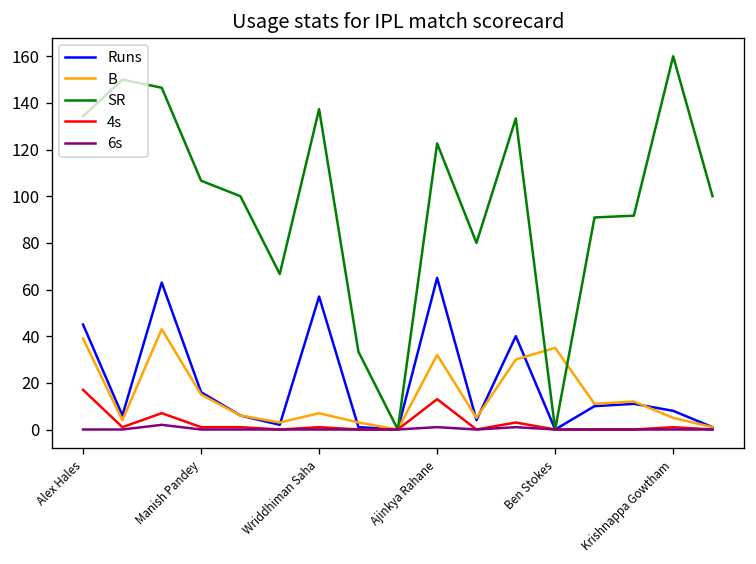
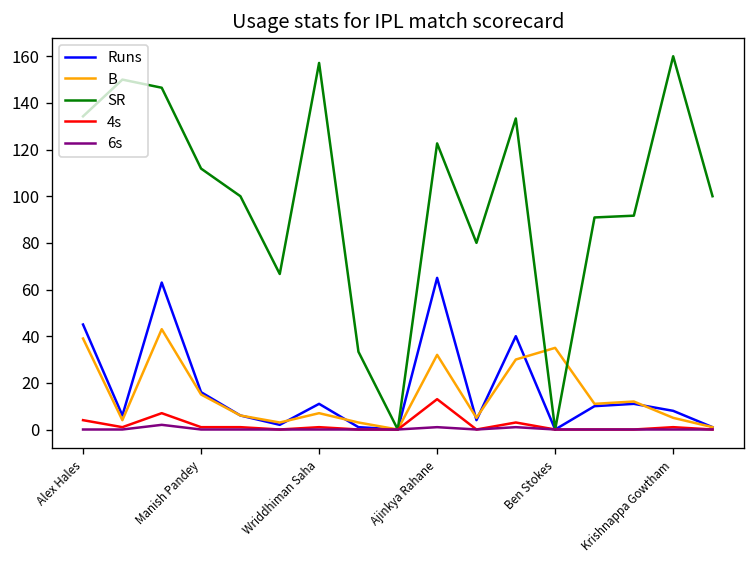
  {
    "Runs": {
      "Alex Hales": 45,
-     "Wriddhiman Saha": 57,
+     "Wriddhiman Saha": 11,
      "Ajinkya Rahane": 65,
      "Krishnappa Gowtham": 8
    },
    "B": {
      "Alex Hales": 39,
      "Wriddhiman Saha": 7,
      "Ajinkya Rahane": 32,
      "Ben Stokes": 35,
      "Krishnappa Gowtham": 5
    },
    "SR": {
-     "Manish Pandey": 107,
-     "Wriddhiman Saha": 137,
+     "Manish Pandey": 112,
+     "Wriddhiman Saha": 157,
      "Ajinkya Rahane": 123,
      "Krishnappa Gowtham": 160
    },
    "4s": {
-     "Alex Hales": 17,
+     "Alex Hales": 4,
      "Ajinkya Rahane": 13
    },
    "6s": {
      "Alex Hales": 0,
      "Ajinkya Rahane": 1
    }
  }
